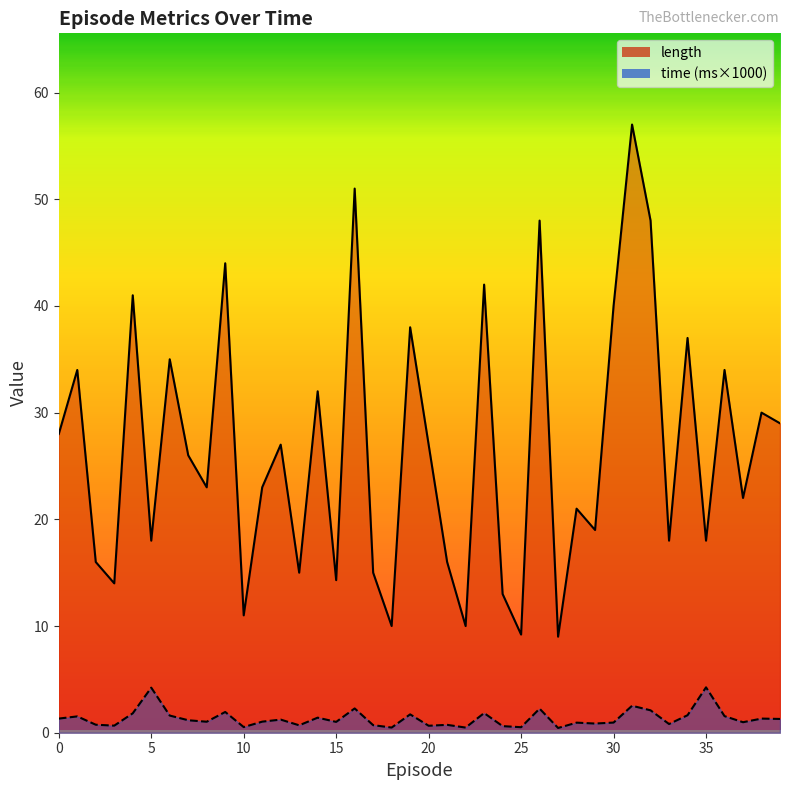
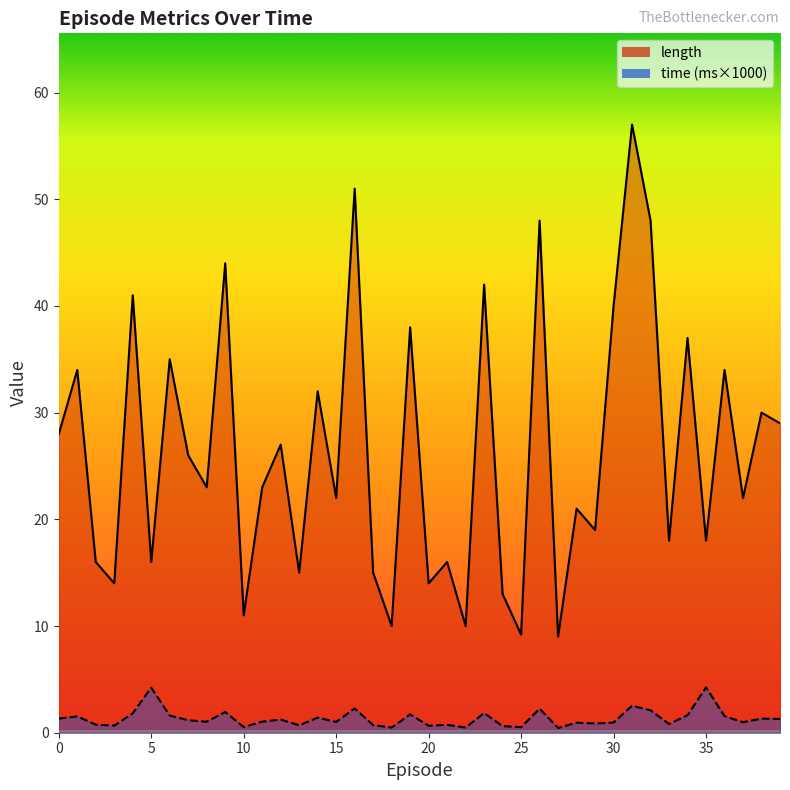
  {
    "length": {
      "0": 28.0,
-     "5": 18,
+     "5": 16,
      "10": 11.0,
-     "15": 14.3,
-     "20": 27,
+     "15": 22.0,
+     "20": 14,
      "25": 9.2,
      "30": 40.0,
      "35": 18.0
    },
    "time (ms×1000)": {
      "0": 1.3,
      "5": 4.2,
      "10": 0.5,
      "15": 1.0,
      "20": 0.7,
      "25": 0.5,
      "30": 1.0,
      "35": 4.3
    }
  }
